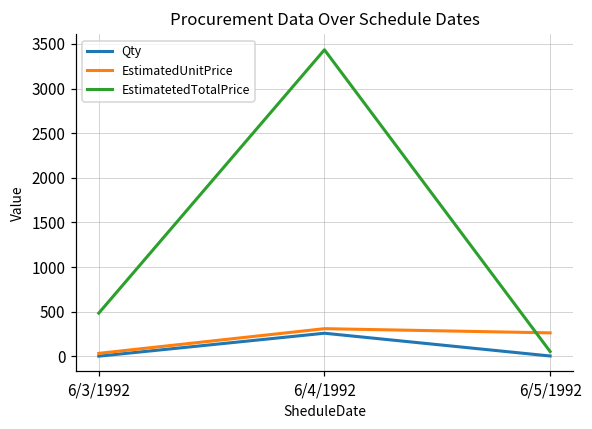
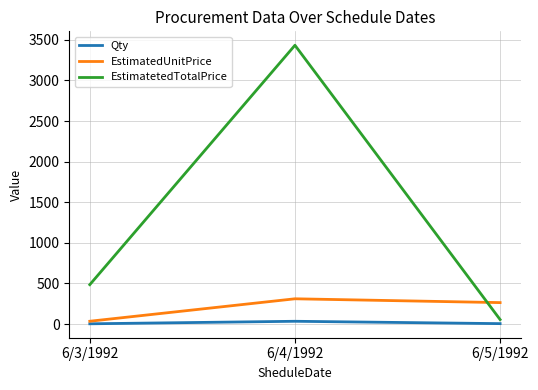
  {
    "Qty": {
      "6/3/1992": 0,
-     "6/4/1992": 300,
+     "6/4/1992": 0,
      "6/5/1992": 0
    },
    "EstimatedUnitPrice": {
      "6/3/1992": 0,
      "6/4/1992": 300,
      "6/5/1992": 300
    },
    "EstimatetedTotalPrice": {
      "6/3/1992": 500,
      "6/4/1992": 3400,
      "6/5/1992": 100
    }
  }
